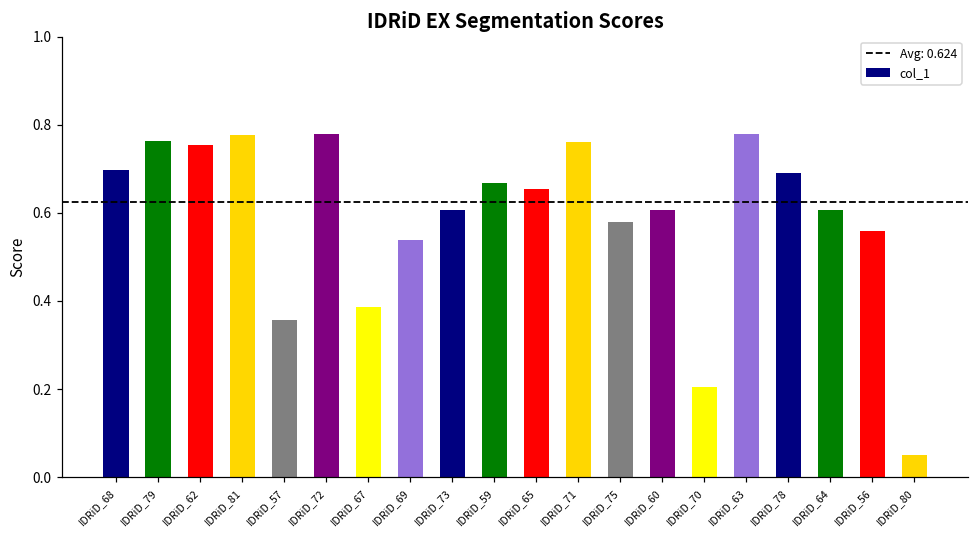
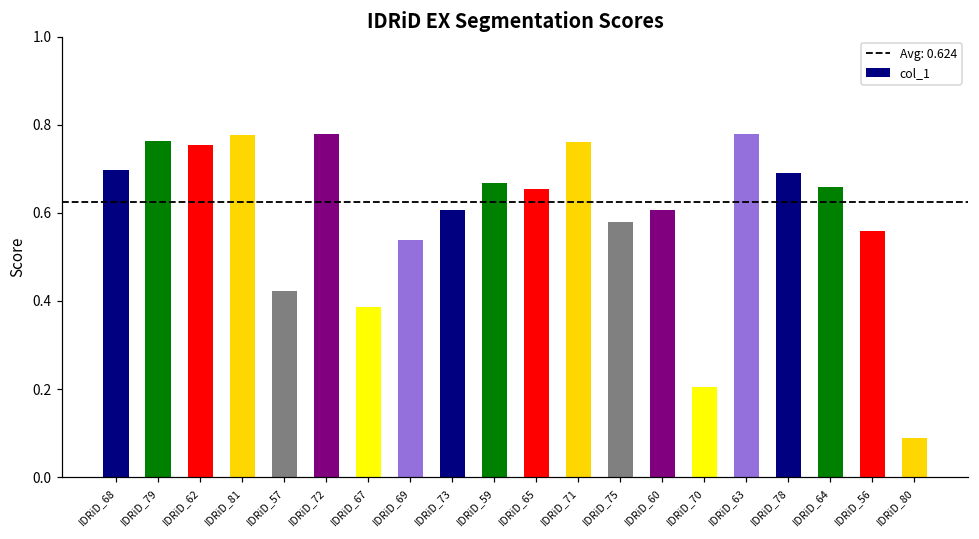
  {
    "IDRiD_68": 0.70,
    "IDRiD_79": 0.76,
    "IDRiD_62": 0.75,
    "IDRiD_81": 0.78,
-   "IDRiD_57": 0.36,
+   "IDRiD_57": 0.42,
    "IDRiD_72": 0.78,
    "IDRiD_67": 0.39,
    "IDRiD_69": 0.54,
    "IDRiD_73": 0.61,
    "IDRiD_59": 0.67,
    "IDRiD_65": 0.65,
    "IDRiD_71": 0.76,
    "IDRiD_75": 0.58,
    "IDRiD_60": 0.61,
    "IDRiD_70": 0.20,
    "IDRiD_63": 0.78,
    "IDRiD_78": 0.69,
-   "IDRiD_64": 0.61,
+   "IDRiD_64": 0.66,
    "IDRiD_56": 0.56,
-   "IDRiD_80": 0.05
+   "IDRiD_80": 0.09
  }
